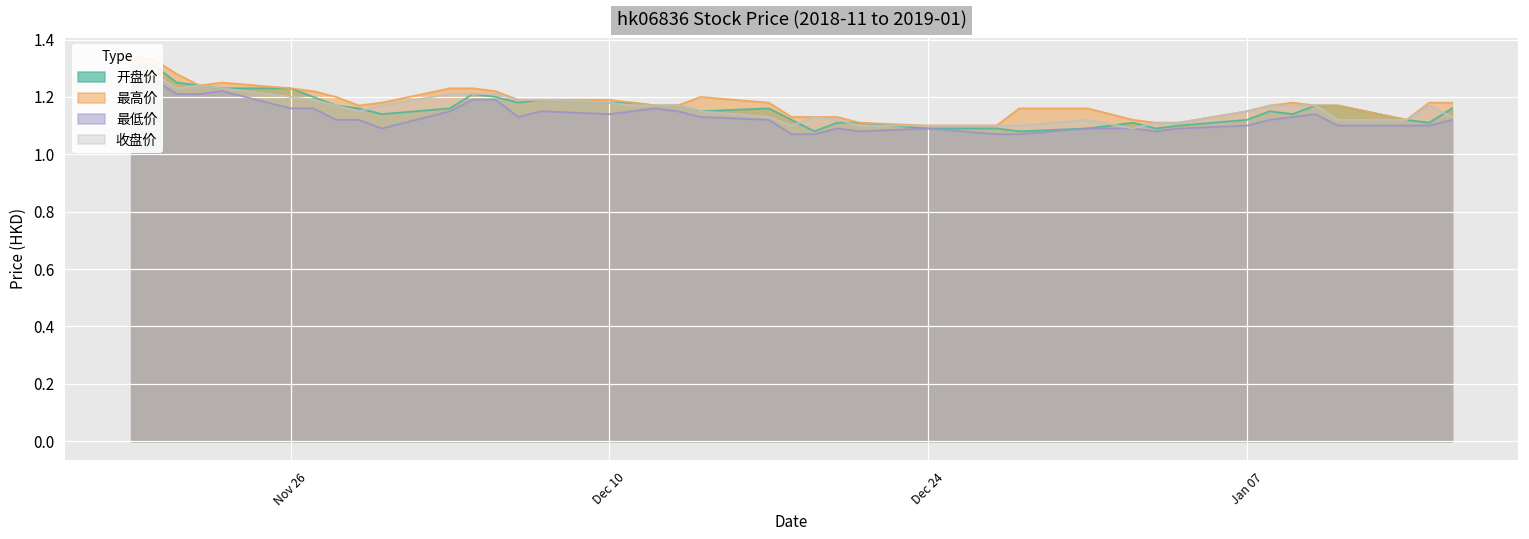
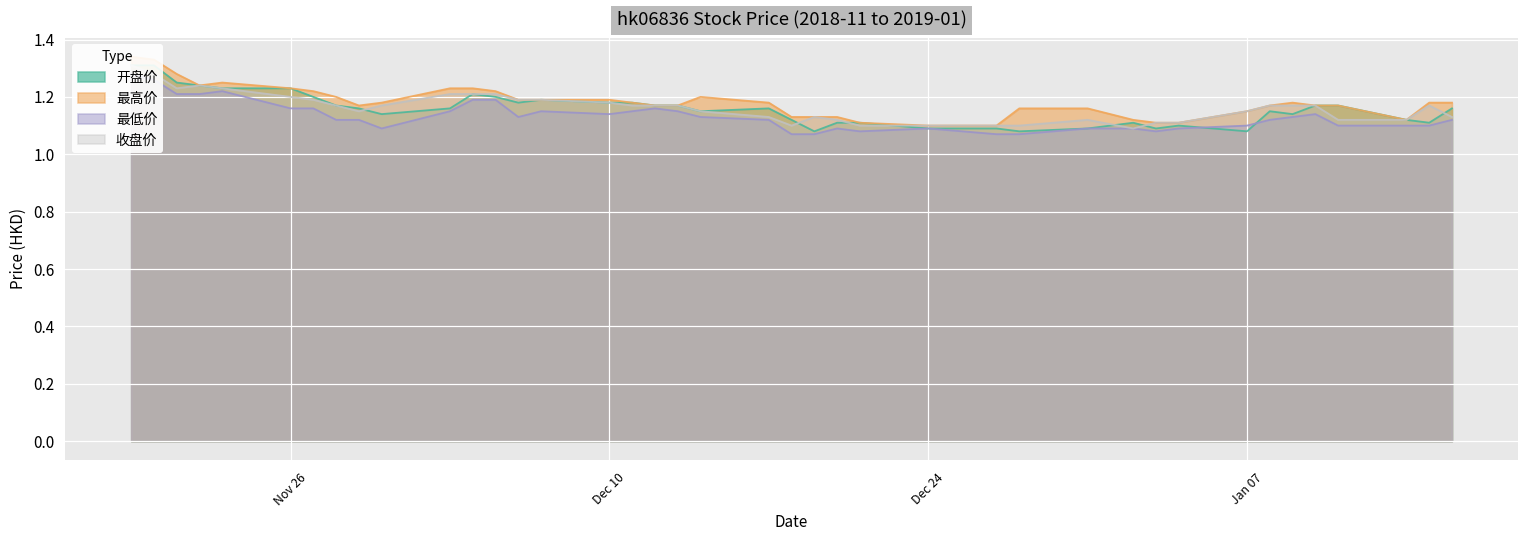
  {
    "开盘价": {
-     "Jan 07": 1.12
+     "Jan 07": 1.08
    },
    "最高价": {
      "Dec 10": 1.19
    }
  }
